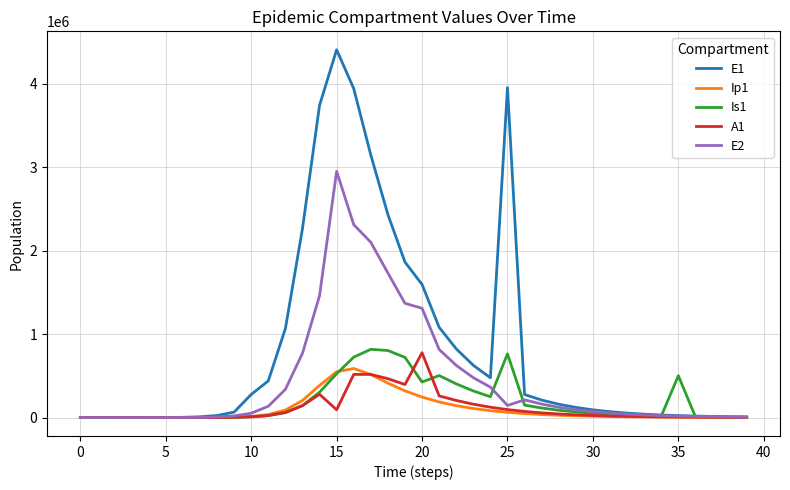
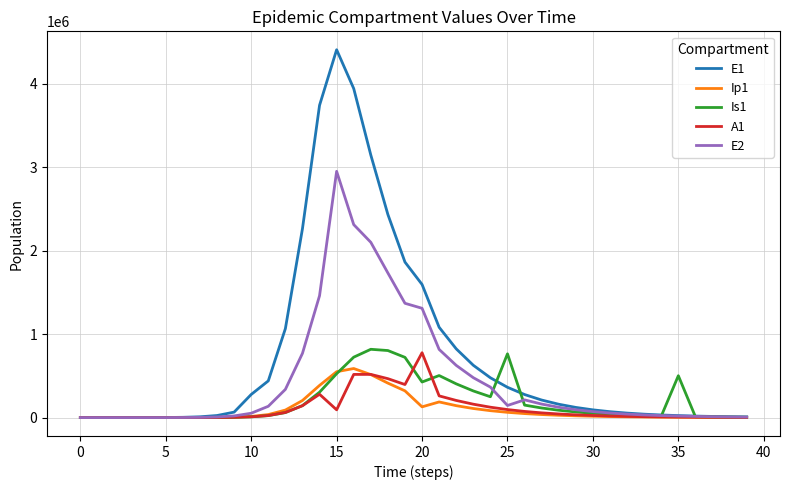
  {
    "E1": {
      "10": 300000,
      "15": 4400000,
      "20": 1600000,
-     "25": 4000000
+     "25": 400000
    },
    "Ip1": {
-     "20": 200000,
+     "20": 100000,
      "25": 100000
    },
    "Is1": {
      "20": 400000,
      "25": 800000,
      "35": 500000
    },
    "A1": {
      "15": 100000,
      "20": 800000,
      "25": 100000
    },
    "E2": {
      "10": 100000,
      "15": 3000000,
      "20": 1300000,
      "25": 100000
    }
  }
